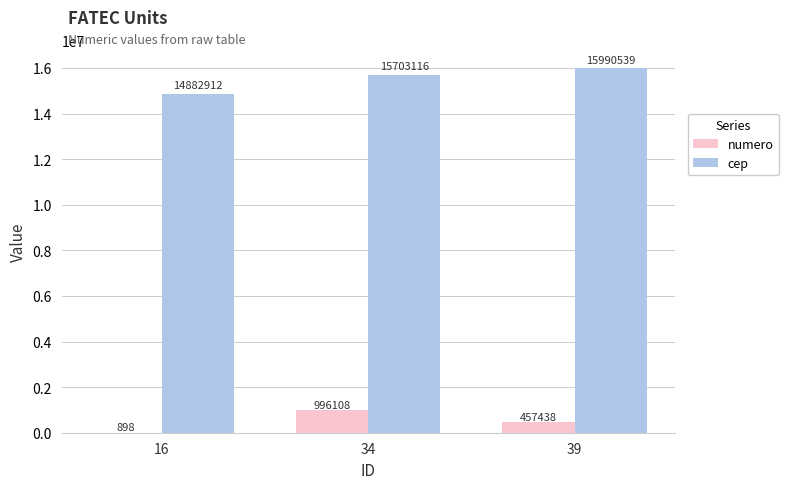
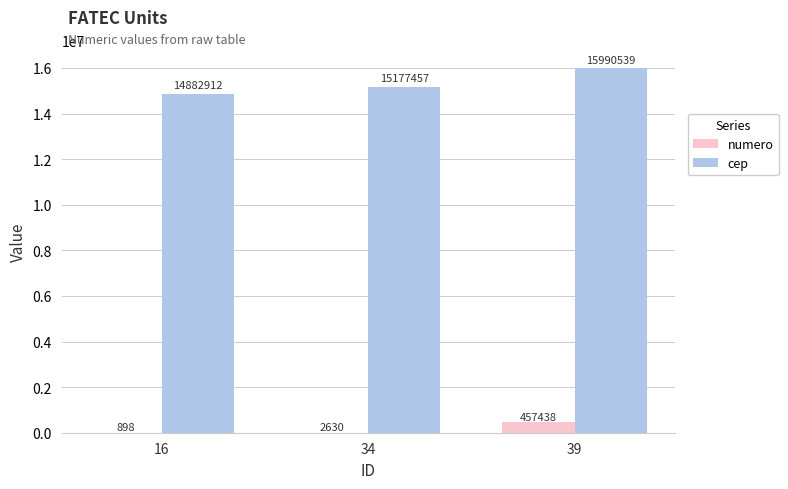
  {
    "numero": {
      "16": 898,
-     "34": 996108,
+     "34": 2630,
      "39": 457438
    },
    "cep": {
      "16": 14882912,
-     "34": 15703116,
+     "34": 15177457,
      "39": 15990539
    }
  }
